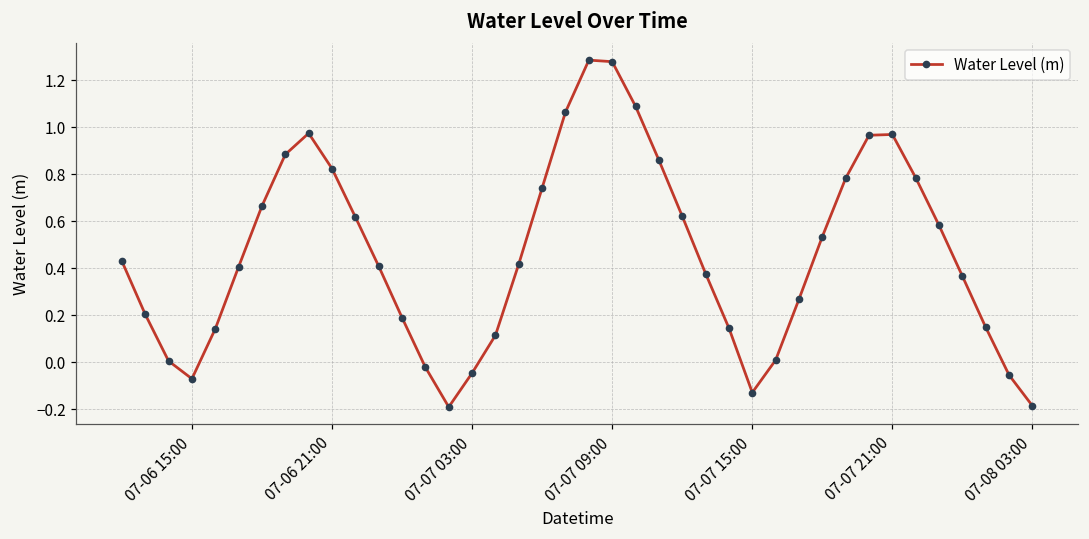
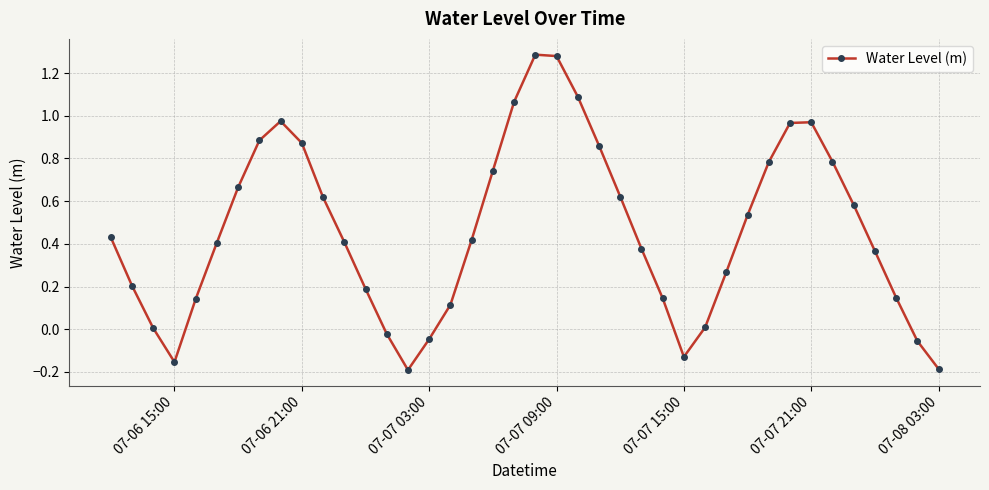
  {
-   "07-06 15:00": -0.07,
-   "07-06 21:00": 0.82,
+   "07-06 15:00": -0.15,
+   "07-06 21:00": 0.87,
    "07-07 03:00": -0.05,
    "07-07 09:00": 1.28,
    "07-07 15:00": -0.13,
    "07-07 21:00": 0.97,
    "07-08 03:00": -0.19
  }
